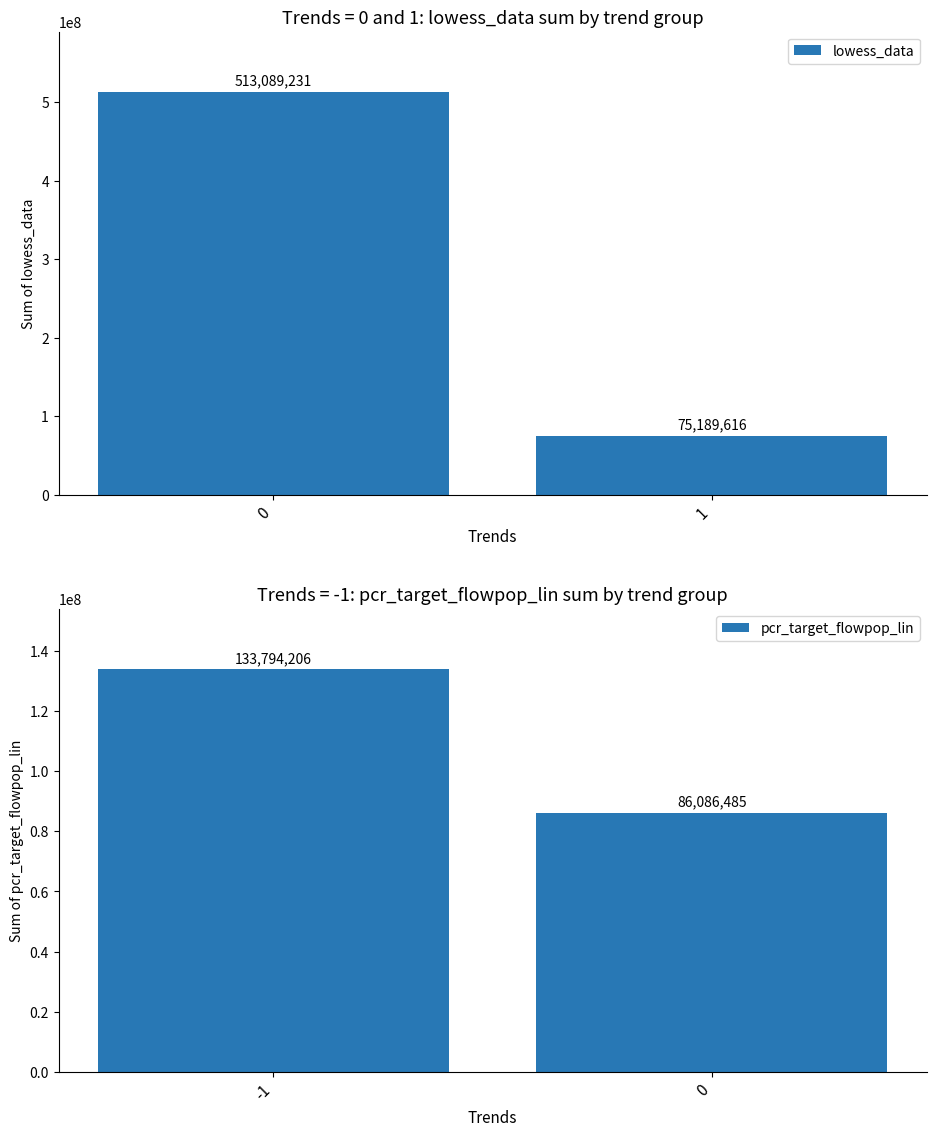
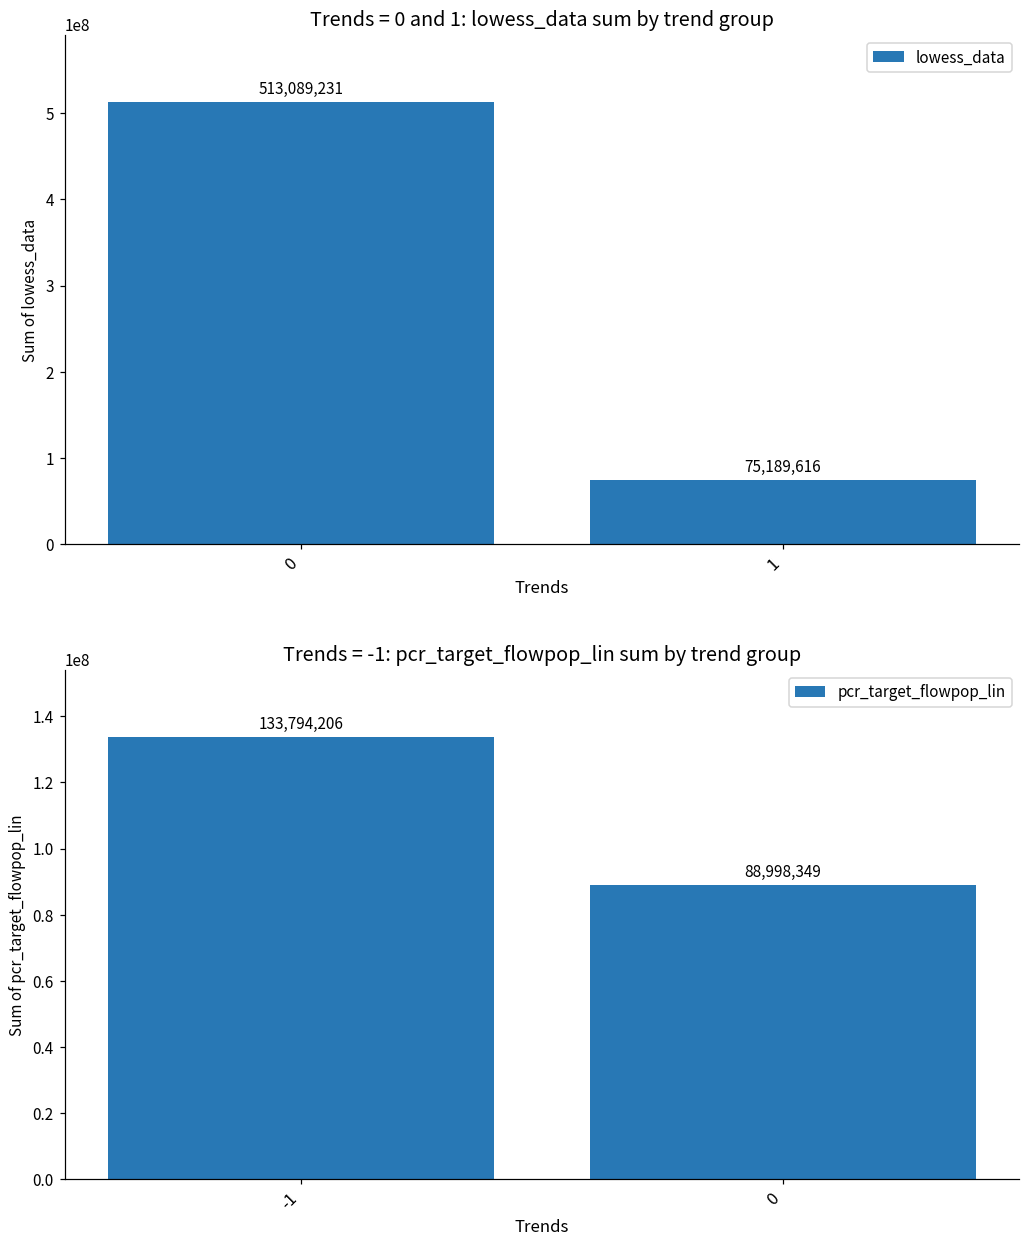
  {
    "Trends = 0 and 1: lowess_data sum by trend group": {
      "0": "513,089,231",
      "1": "75,189,616"
    },
    "Trends = -1: pcr_target_flowpop_lin sum by trend group": {
      "-1": "133,794,206",
-     "0": "86,086,485"
+     "0": "88,998,349"
    }
  }
